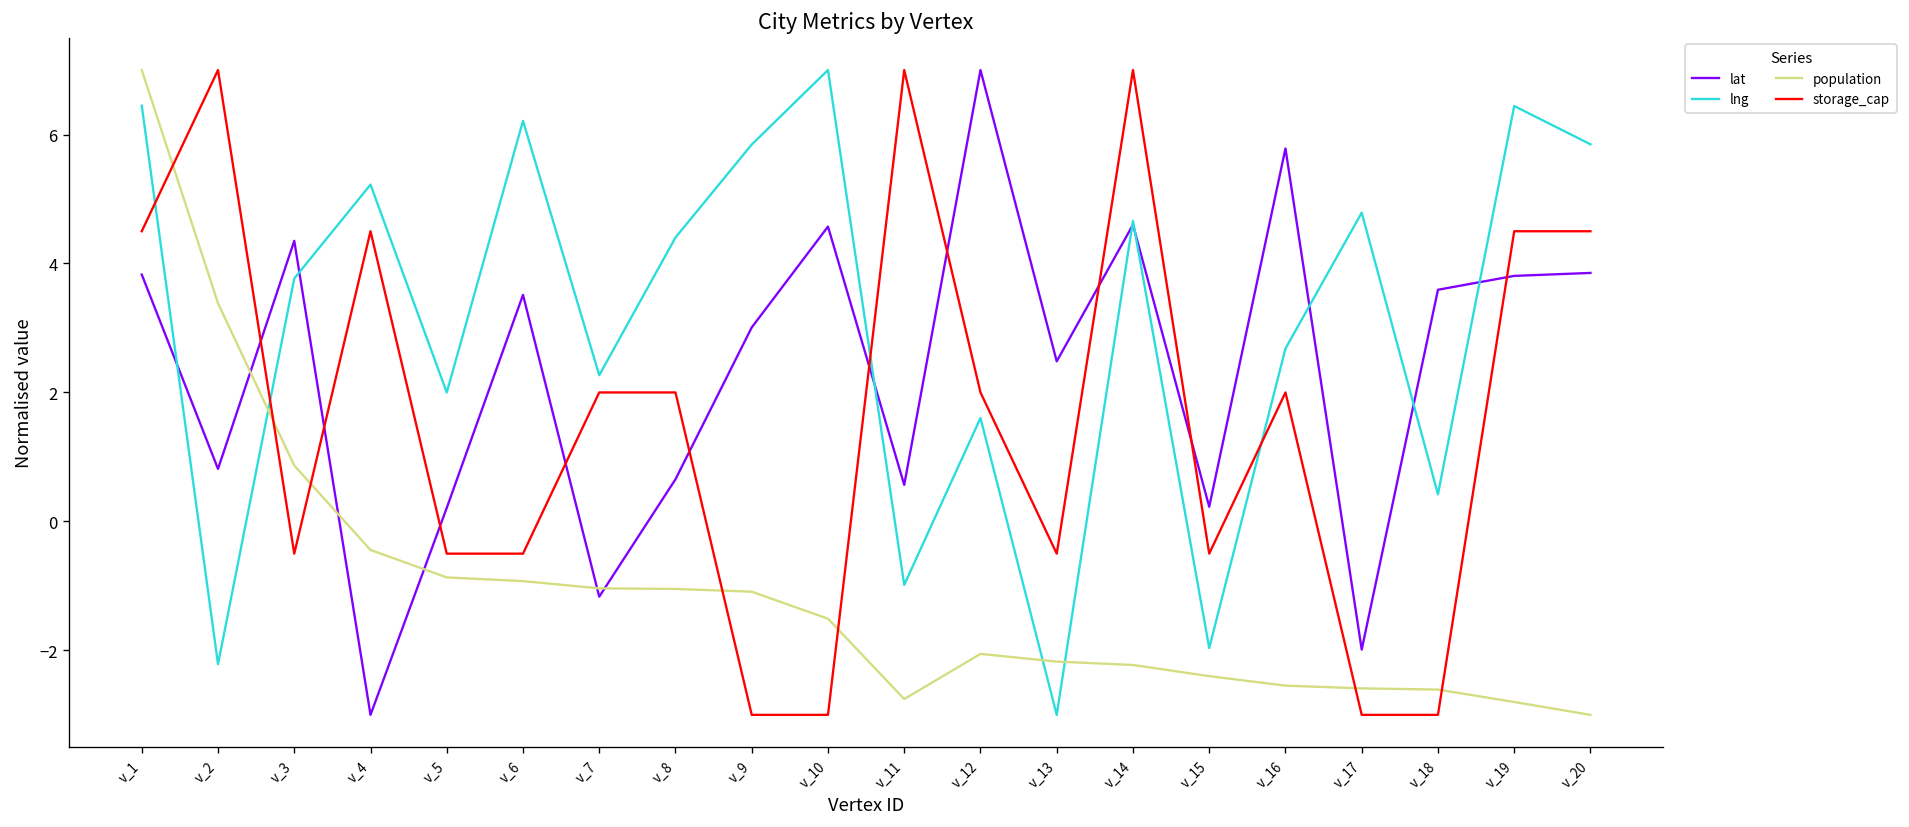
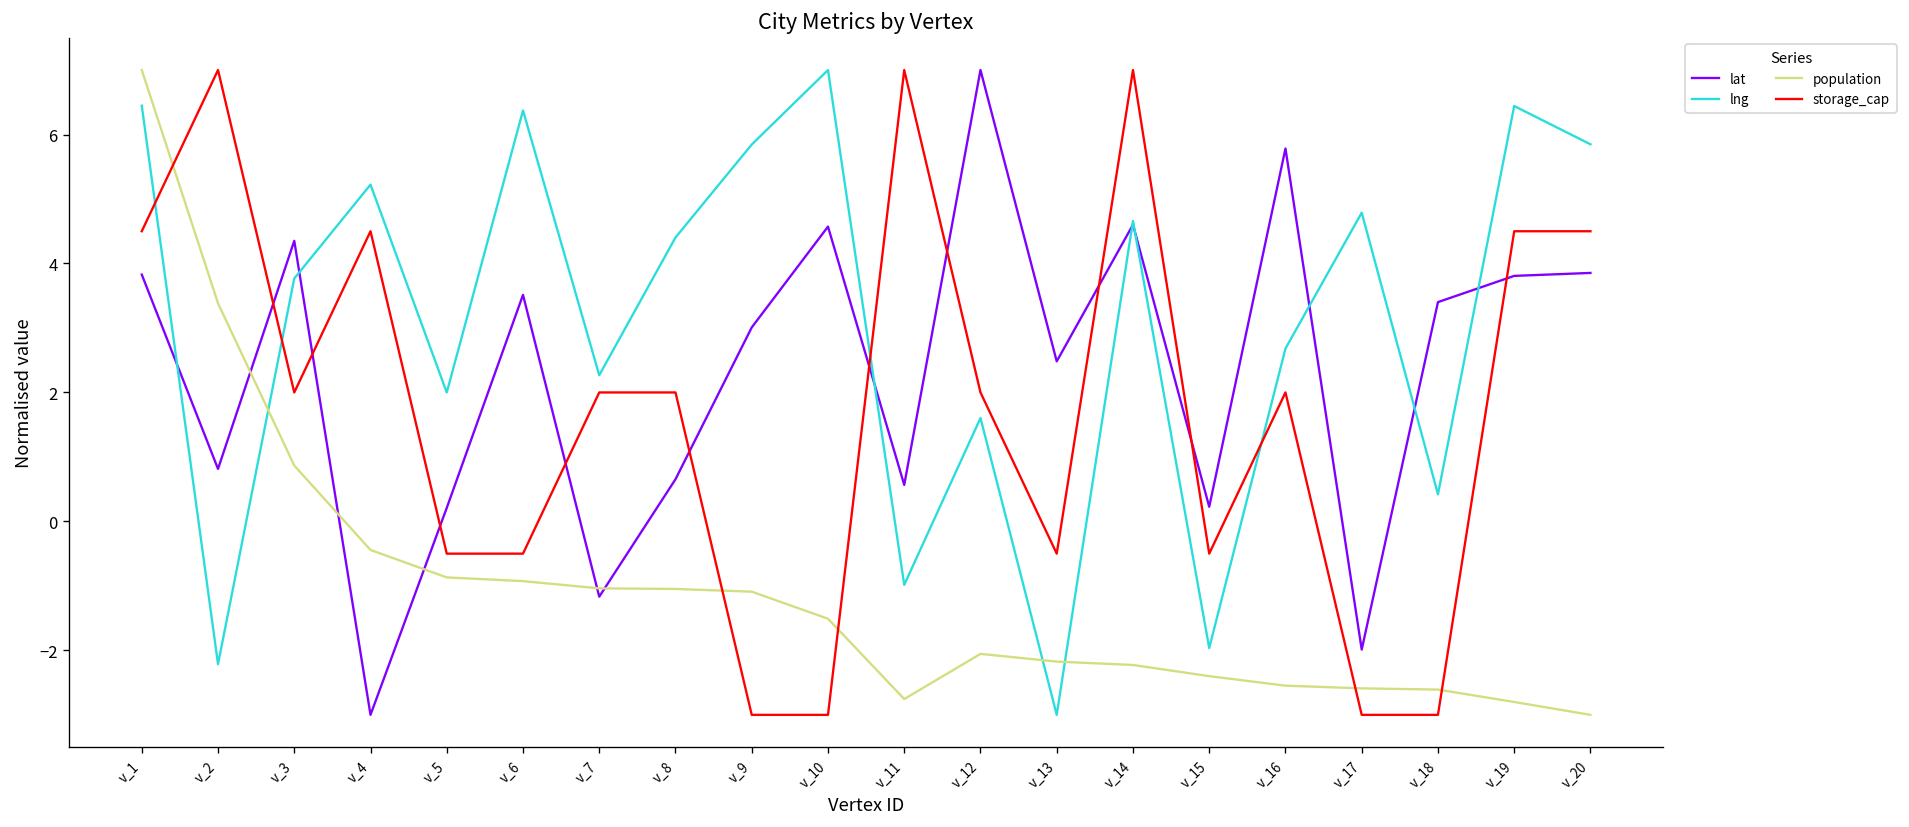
  {
    "lat": {
      "v_1": 3.8,
      "v_2": 0.8,
      "v_3": 4.4,
      "v_4": -3.0,
      "v_5": 0.2,
      "v_6": 3.5,
      "v_7": -1.2,
      "v_8": 0.7,
      "v_9": 3.0,
      "v_10": 4.6,
      "v_11": 0.6,
      "v_12": 7.0,
      "v_13": 2.5,
      "v_14": 4.6,
      "v_15": 0.2,
      "v_16": 5.8,
      "v_17": -2.0,
-     "v_18": 3.6,
+     "v_18": 3.4,
      "v_19": 3.8,
      "v_20": 3.9
    },
    "lng": {
      "v_1": 6.4,
      "v_2": -2.2,
      "v_3": 3.8,
      "v_4": 5.2,
      "v_5": 2.0,
-     "v_6": 6.2,
+     "v_6": 6.4,
      "v_7": 2.3,
      "v_8": 4.4,
      "v_9": 5.8,
      "v_10": 7.0,
      "v_11": -1.0,
      "v_12": 1.6,
      "v_13": -3.0,
      "v_14": 4.7,
      "v_15": -2.0,
      "v_16": 2.7,
      "v_17": 4.8,
      "v_18": 0.4,
      "v_19": 6.4,
      "v_20": 5.8
    },
    "population": {
      "v_1": 7.0,
      "v_2": 3.4,
      "v_3": 0.9,
      "v_4": -0.4,
      "v_5": -0.9,
      "v_6": -0.9,
      "v_7": -1.0,
      "v_8": -1.0,
      "v_9": -1.1,
      "v_10": -1.5,
      "v_11": -2.8,
      "v_12": -2.1,
      "v_13": -2.2,
      "v_14": -2.2,
      "v_15": -2.4,
      "v_16": -2.5,
      "v_17": -2.6,
      "v_18": -2.6,
      "v_19": -2.8,
      "v_20": -3.0
    },
    "storage_cap": {
      "v_1": 4.5,
      "v_2": 7.0,
-     "v_3": -0.5,
+     "v_3": 2.0,
      "v_4": 4.5,
      "v_5": -0.5,
      "v_6": -0.5,
      "v_7": 2.0,
      "v_8": 2.0,
      "v_9": -3.0,
      "v_10": -3.0,
      "v_11": 7.0,
      "v_12": 2.0,
      "v_13": -0.5,
      "v_14": 7.0,
      "v_15": -0.5,
      "v_16": 2.0,
      "v_17": -3.0,
      "v_18": -3.0,
      "v_19": 4.5,
      "v_20": 4.5
    }
  }
